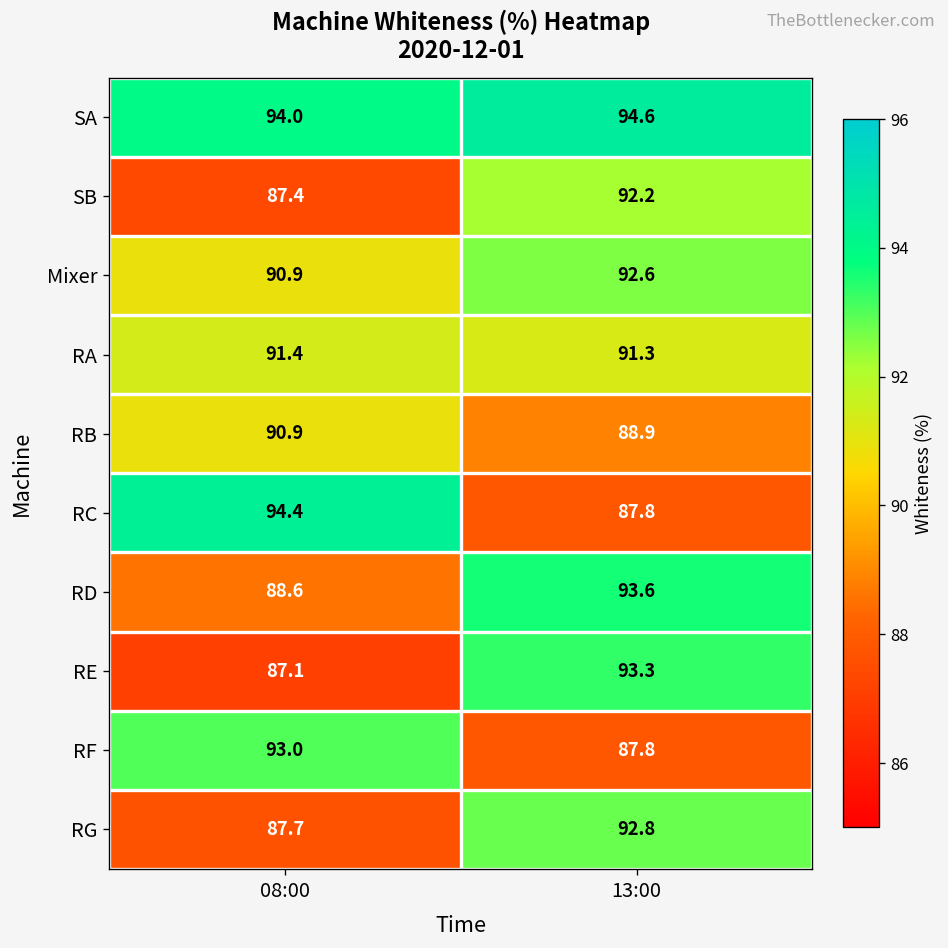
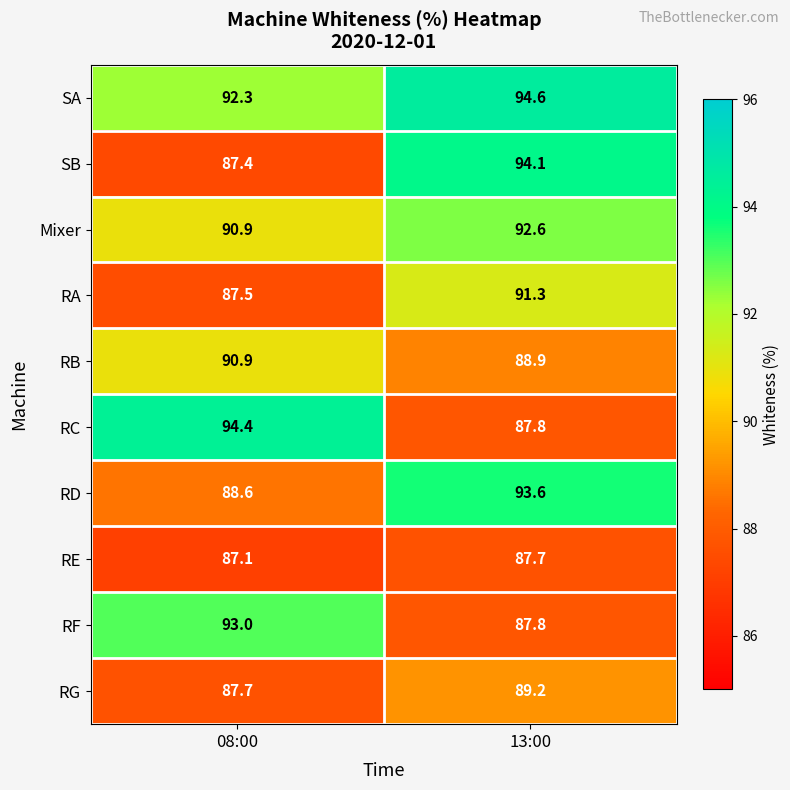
  {
    "SA": {
-     "08:00": 94.0,
+     "08:00": 92.3,
      "13:00": 94.6
    },
    "SB": {
      "08:00": 87.4,
-     "13:00": 92.2
+     "13:00": 94.1
    },
    "Mixer": {
      "08:00": 90.9,
      "13:00": 92.6
    },
    "RA": {
-     "08:00": 91.4,
+     "08:00": 87.5,
      "13:00": 91.3
    },
    "RB": {
      "08:00": 90.9,
      "13:00": 88.9
    },
    "RC": {
      "08:00": 94.4,
      "13:00": 87.8
    },
    "RD": {
      "08:00": 88.6,
      "13:00": 93.6
    },
    "RE": {
      "08:00": 87.1,
-     "13:00": 93.3
+     "13:00": 87.7
    },
    "RF": {
      "08:00": 93.0,
      "13:00": 87.8
    },
    "RG": {
      "08:00": 87.7,
-     "13:00": 92.8
+     "13:00": 89.2
    }
  }
